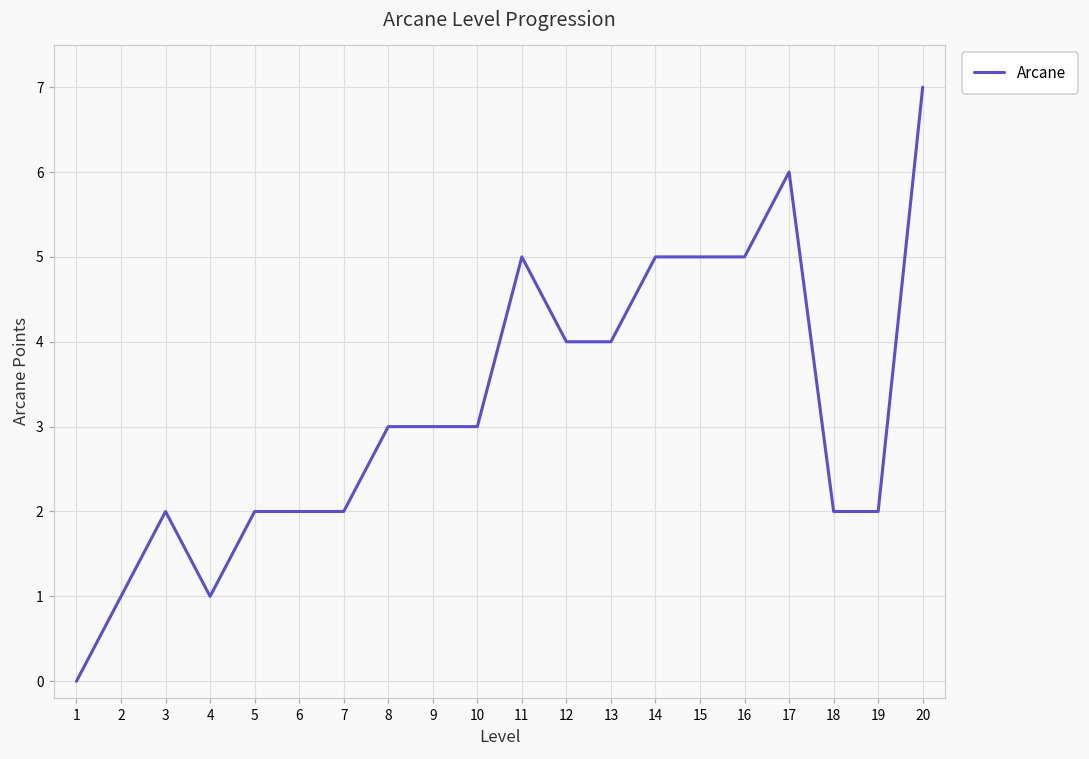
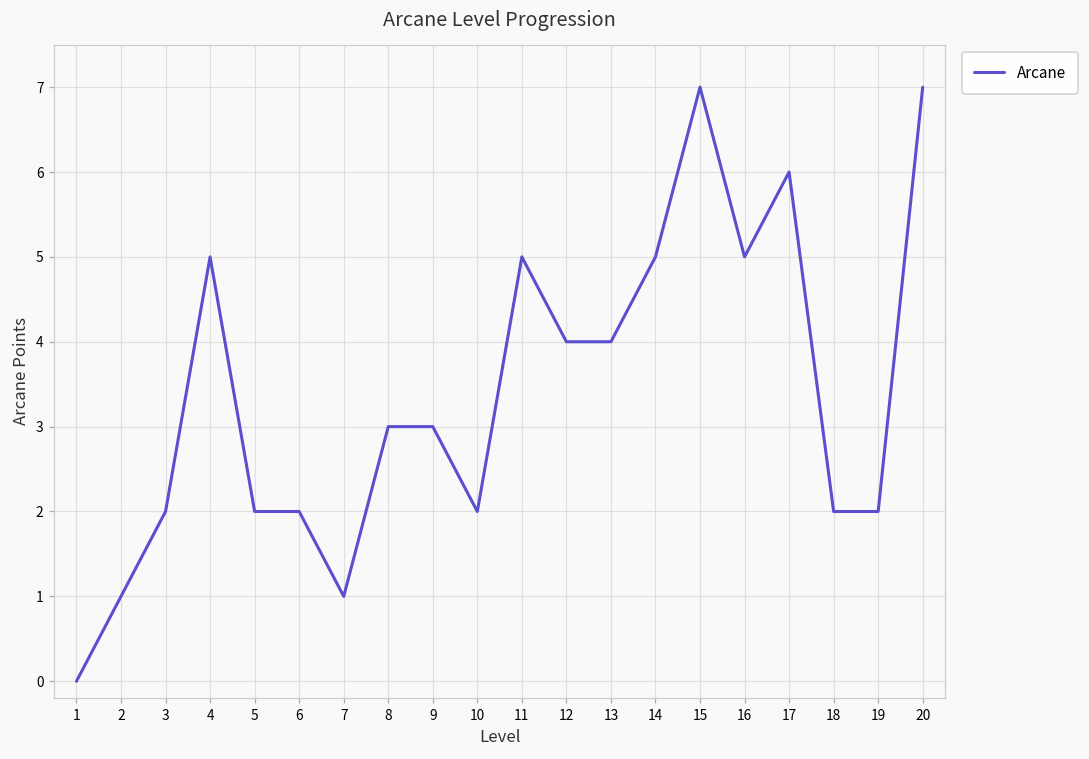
  {
    "1": 0,
    "2": 1,
    "3": 2,
-   "4": 1,
+   "4": 5,
    "5": 2,
    "6": 2,
-   "7": 2,
+   "7": 1,
    "8": 3,
    "9": 3,
-   "10": 3,
+   "10": 2,
    "11": 5,
    "12": 4,
    "13": 4,
    "14": 5,
-   "15": 5,
+   "15": 7,
    "16": 5,
    "17": 6,
    "18": 2,
    "19": 2,
    "20": 7
  }
